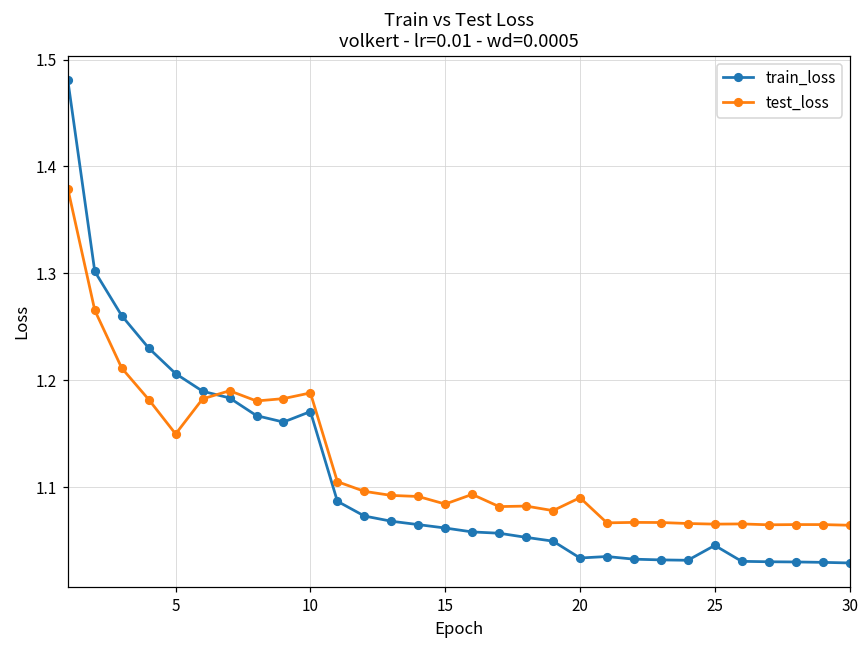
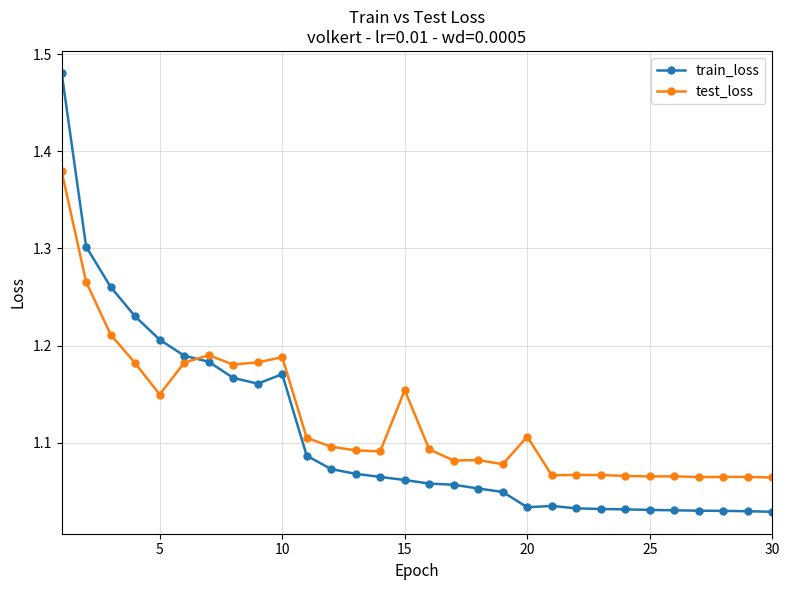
  {
    "train_loss": {
      "5": 1.21,
      "10": 1.17,
      "15": 1.06,
      "20": 1.03,
-     "25": 1.05,
+     "25": 1.03,
      "30": 1.03
    },
    "test_loss": {
      "5": 1.15,
      "10": 1.19,
-     "15": 1.08,
-     "20": 1.09,
+     "15": 1.15,
+     "20": 1.11,
      "25": 1.07,
      "30": 1.06
    }
  }
